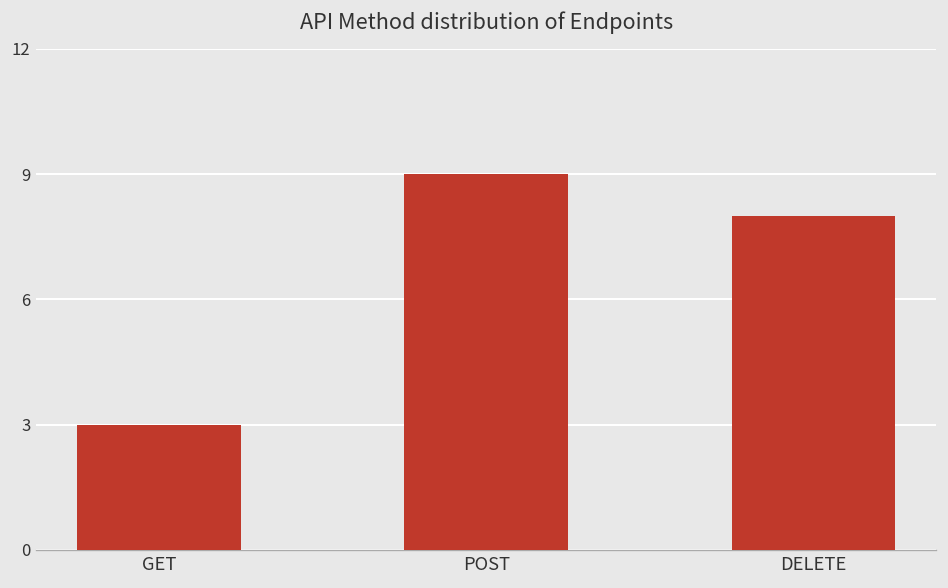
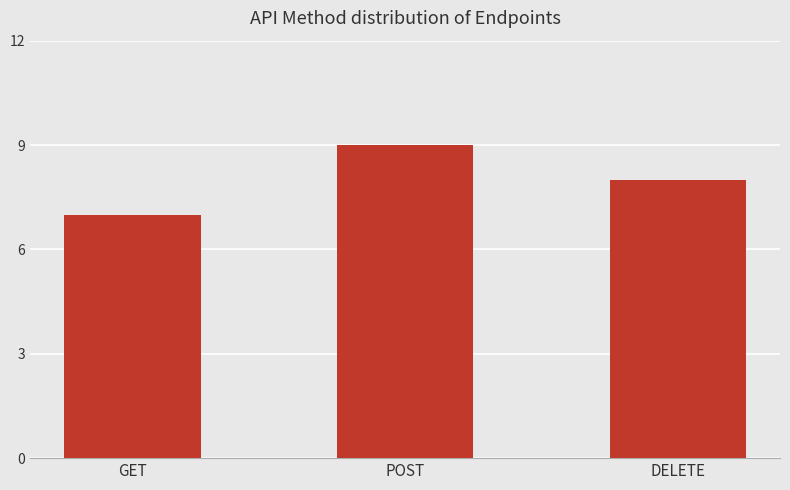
  {
-   "GET": 3,
+   "GET": 7,
    "POST": 9,
    "DELETE": 8
  }
